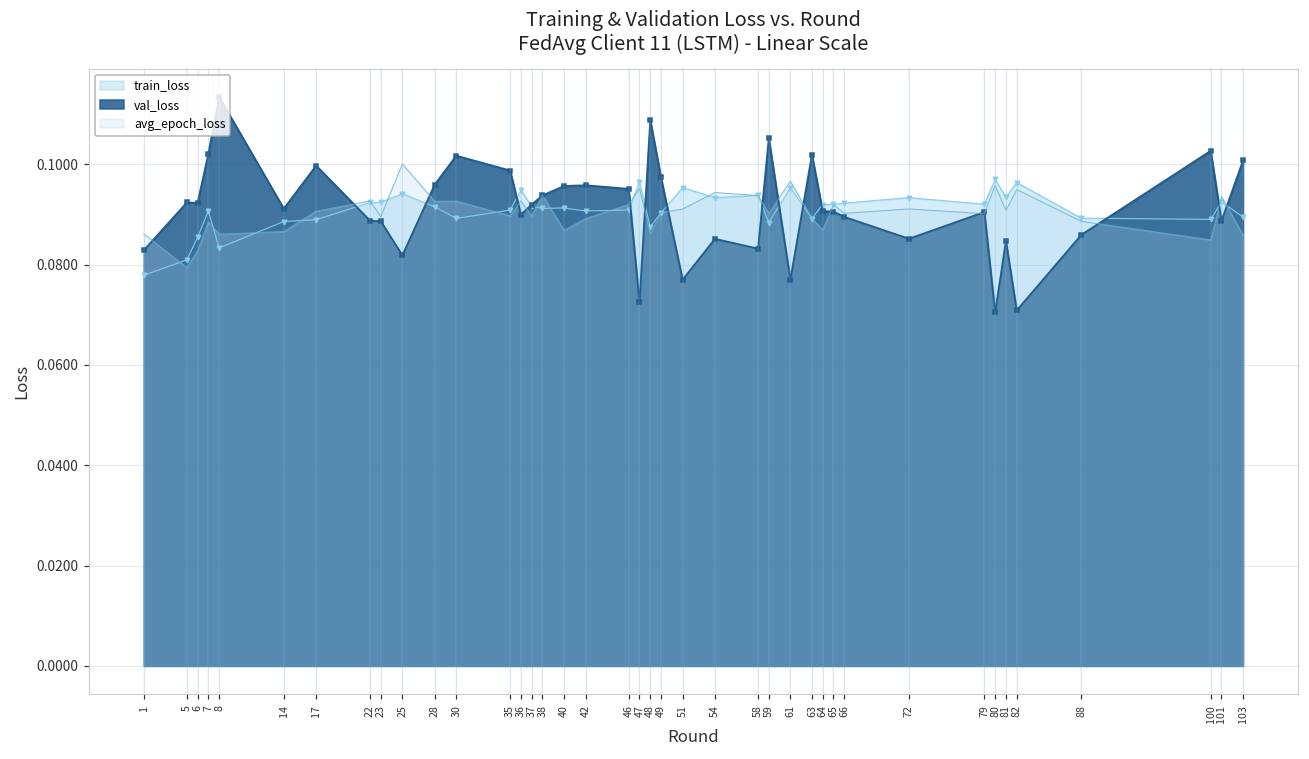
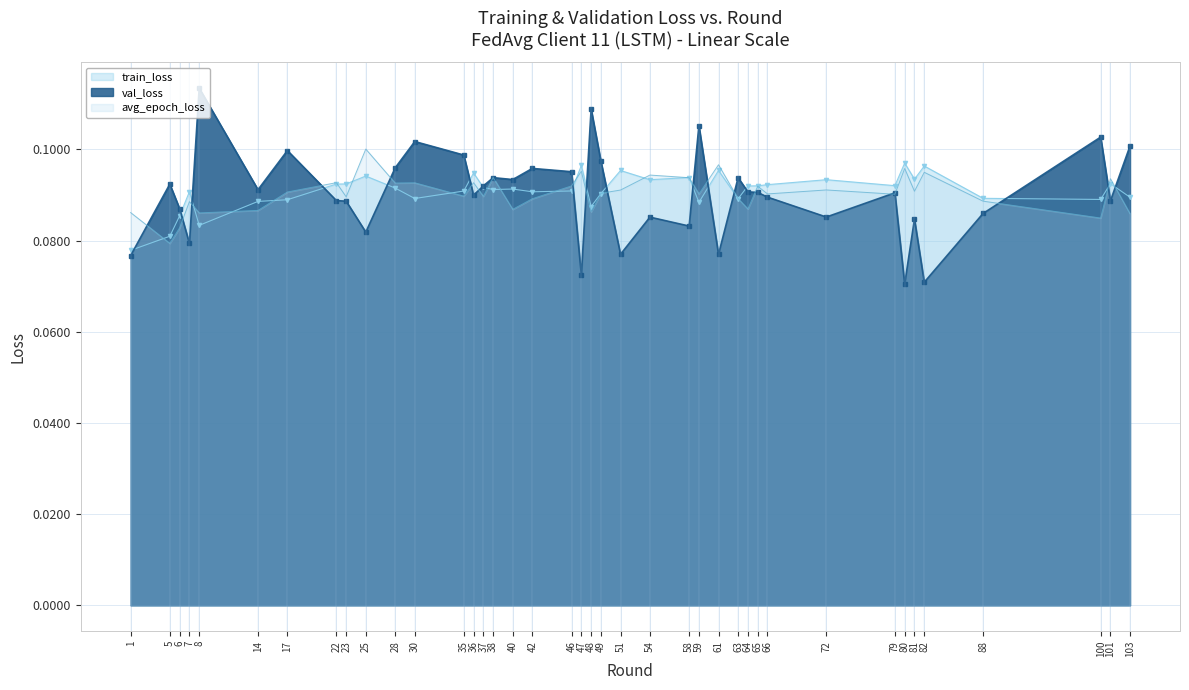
  {
    "val_loss": {
-     "1": 0.083,
+     "1": 0.077,
      "5": 0.092,
-     "6": 0.092,
-     "7": 0.102,
+     "6": 0.087,
+     "7": 0.079,
      "14": 0.091,
      "17": 0.100,
      "22": 0.089,
      "23": 0.089,
      "25": 0.082,
      "28": 0.096,
      "30": 0.102,
      "35": 0.099,
      "36": 0.090,
-     "40": 0.096,
+     "40": 0.093,
      "42": 0.096,
      "46": 0.095,
      "47": 0.072,
      "48": 0.109,
      "49": 0.097,
      "51": 0.077,
      "54": 0.085,
      "58": 0.083,
      "59": 0.105,
      "61": 0.077,
-     "63": 0.102,
+     "63": 0.094,
      "64": 0.091,
      "65": 0.091,
      "66": 0.090,
      "72": 0.085,
      "80": 0.070,
      "81": 0.085,
      "82": 0.071,
      "88": 0.086,
      "100": 0.103,
      "101": 0.089,
      "103": 0.101
    }
  }
